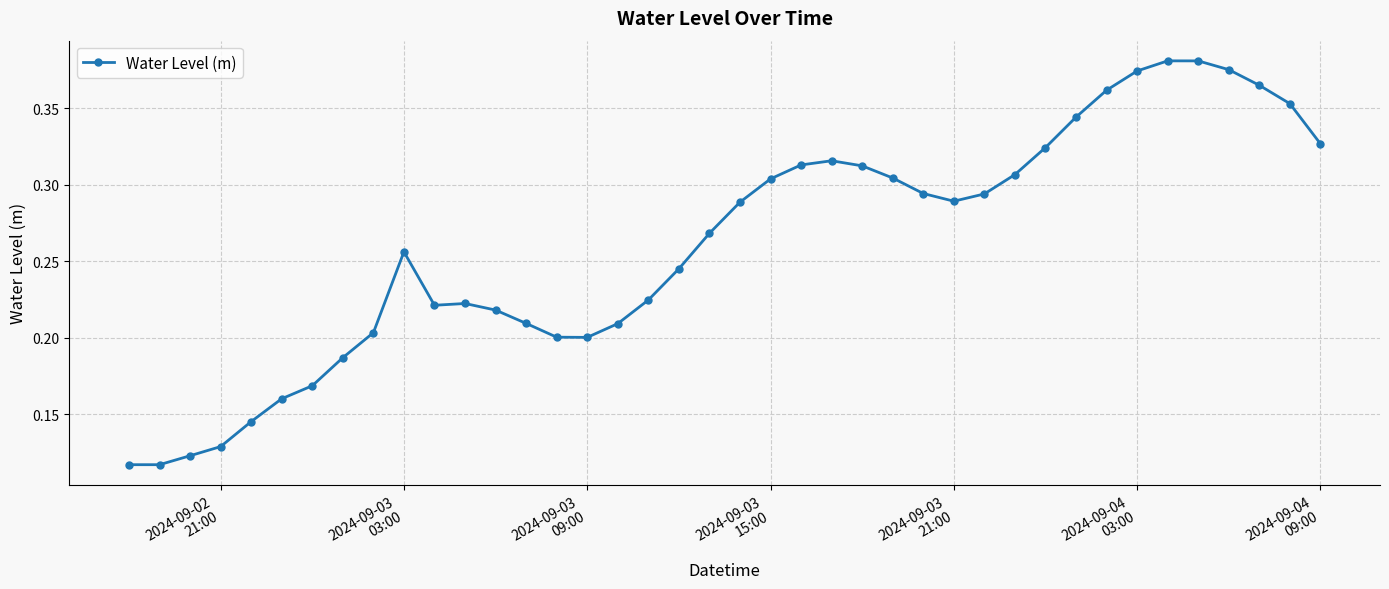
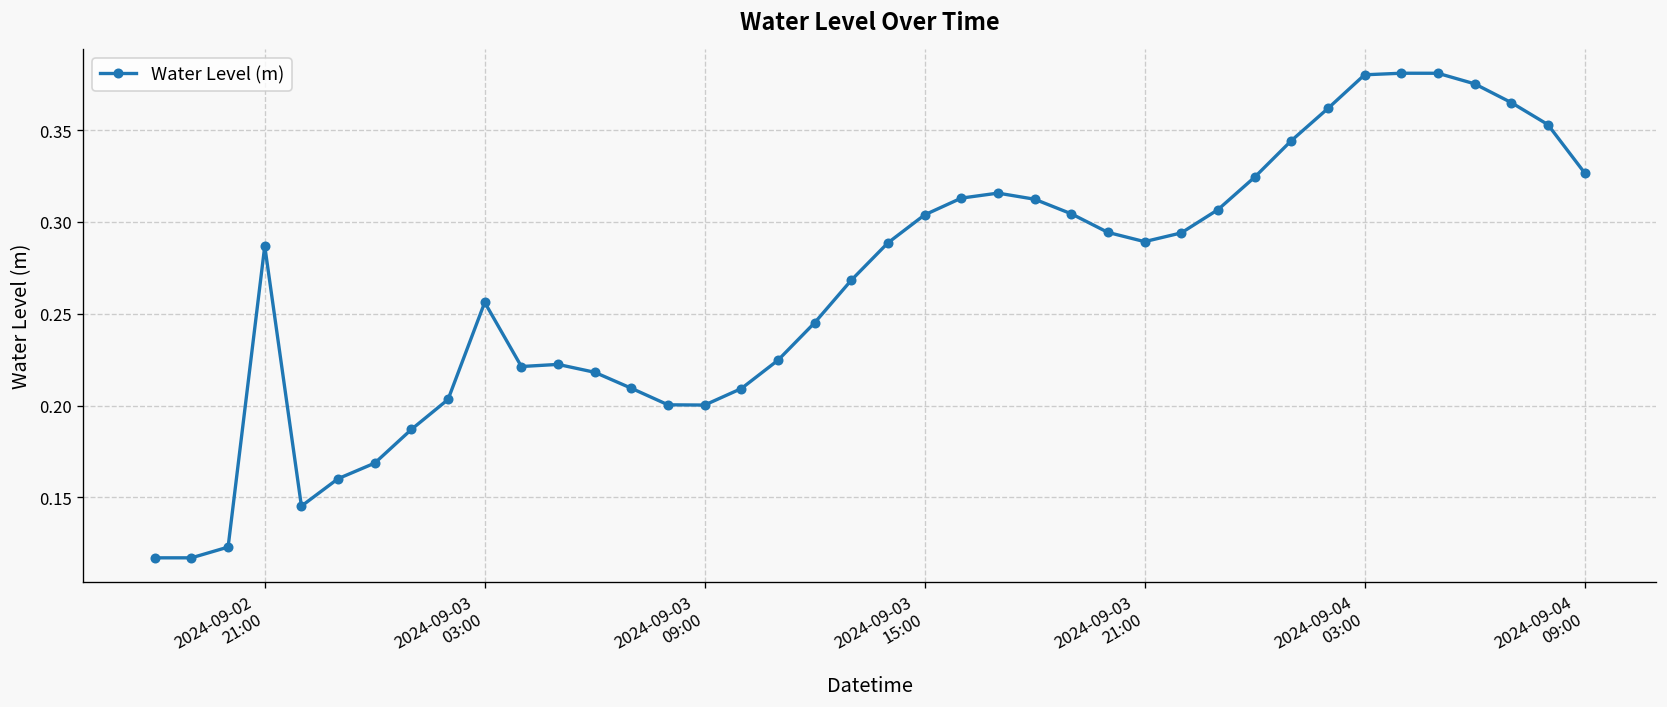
  {
-   "2024-09-02 21:00": 0.129,
+   "2024-09-02 21:00": 0.287,
    "2024-09-03 03:00": 0.256,
    "2024-09-03 09:00": 0.200,
    "2024-09-03 15:00": 0.304,
    "2024-09-03 21:00": 0.289,
-   "2024-09-04 03:00": 0.374,
+   "2024-09-04 03:00": 0.380,
    "2024-09-04 09:00": 0.327
  }
